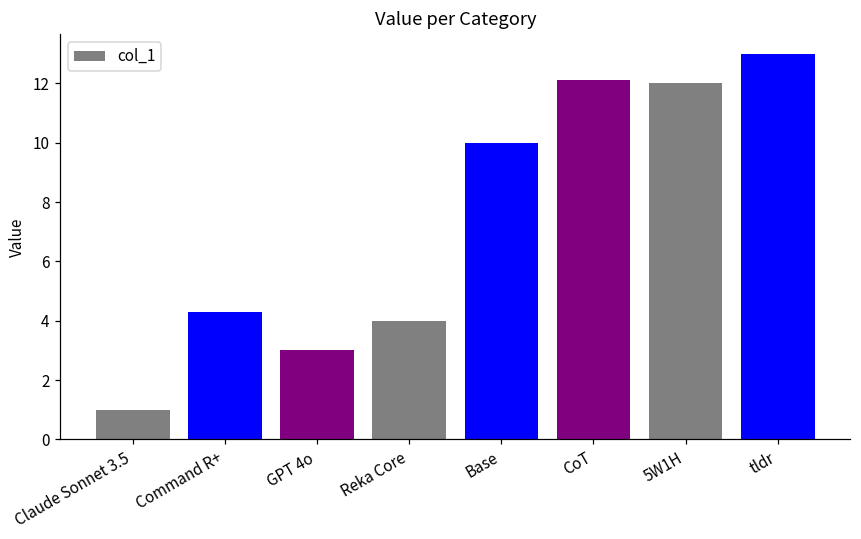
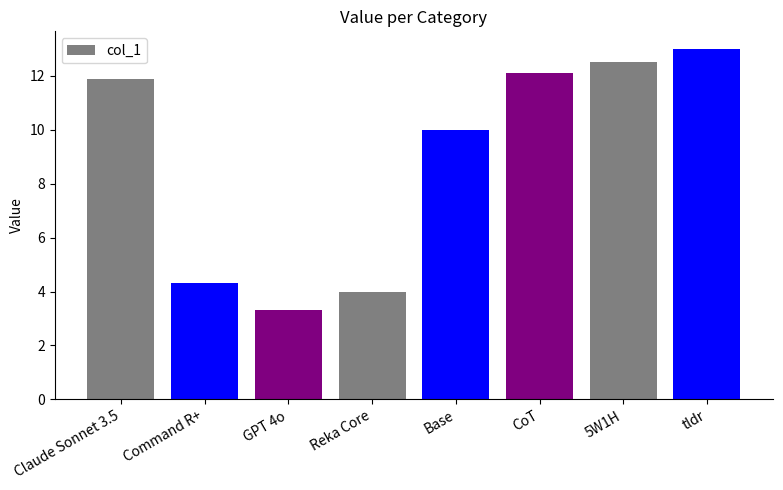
  {
-   "Claude Sonnet 3.5": 1.0,
+   "Claude Sonnet 3.5": 11.9,
    "Command R+": 4.3,
-   "GPT 4o": 3.0,
+   "GPT 4o": 3.3,
    "Reka Core": 4.0,
    "Base": 10.0,
    "CoT": 12.1,
-   "5W1H": 12.0,
+   "5W1H": 12.5,
    "tldr": 13.0
  }
